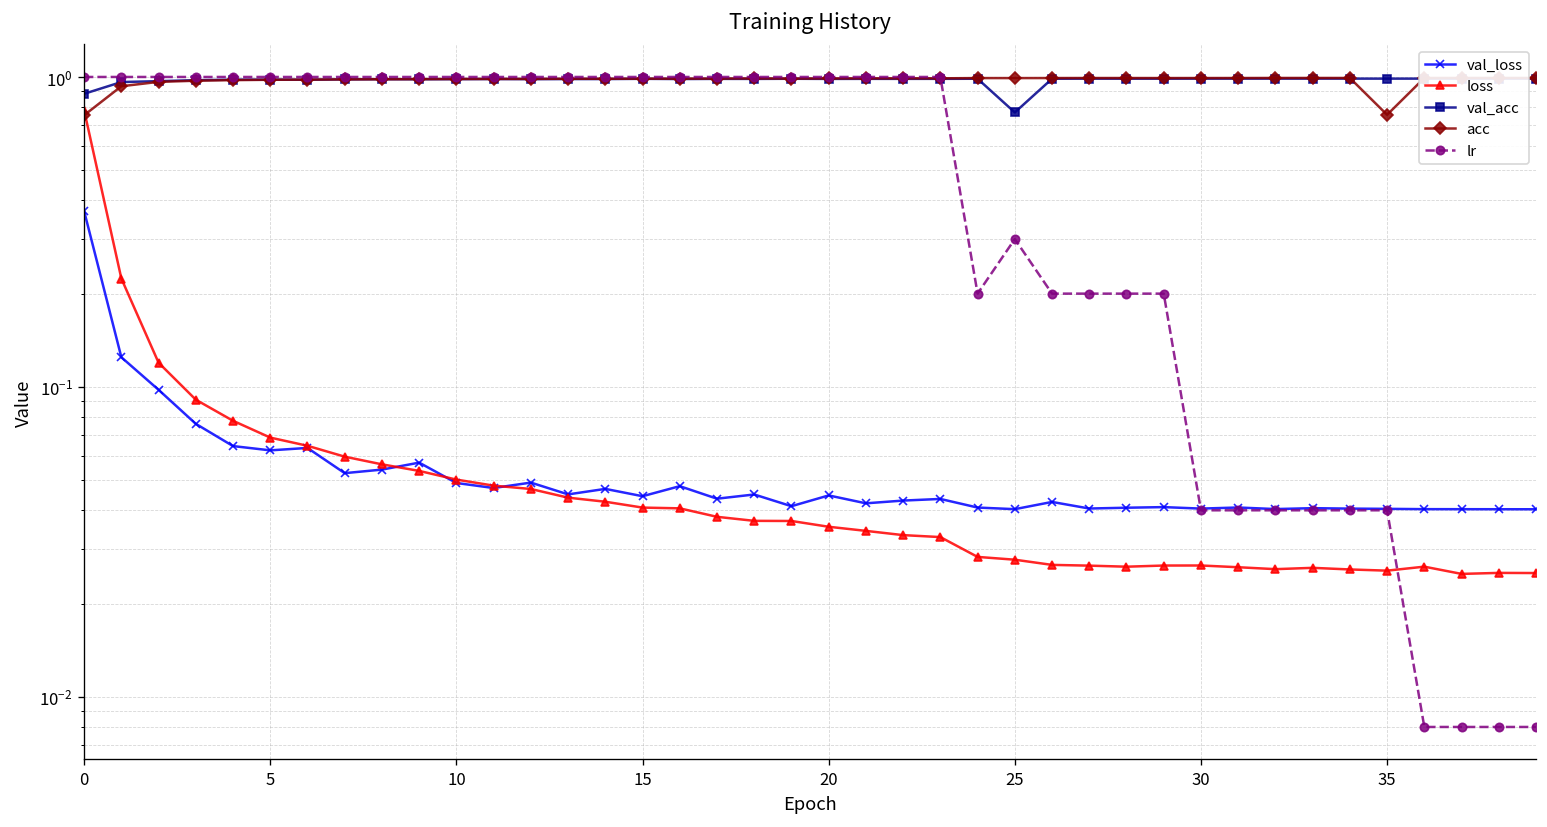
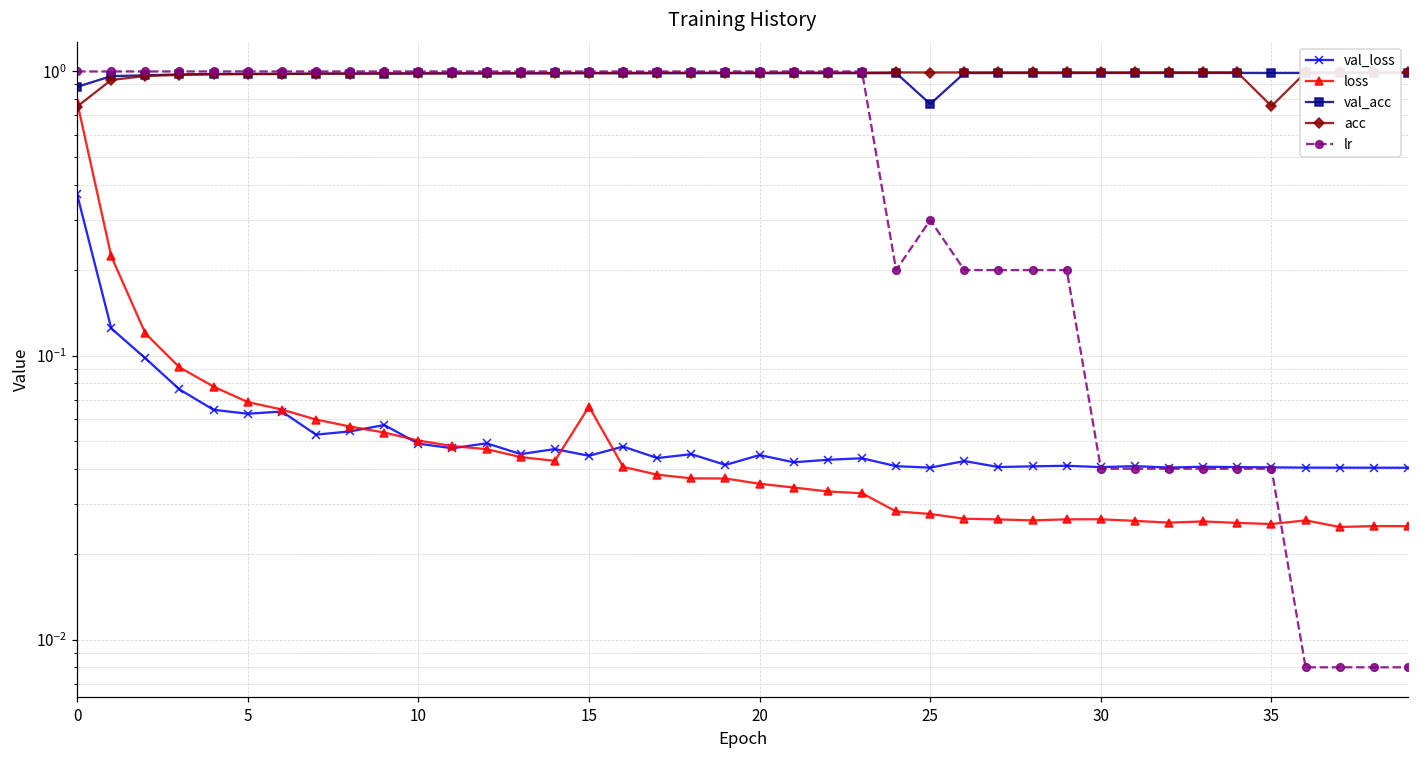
  {
    "val_loss": {
      "0": 0.37,
      "5": 0.062,
      "10": 0.049,
      "15": 0.044,
      "20": 0.045,
      "25": 0.040
    },
    "loss": {
      "0": 0.78,
      "5": 0.069,
      "10": 0.050,
-     "15": 0.041,
+     "15": 0.066,
      "20": 0.035,
      "25": 0.028,
      "30": 0.027,
      "35": 0.026
    },
    "val_acc": {
      "0": 0.88,
      "25": 0.77,
      "35": 0.99
    },
    "acc": {
      "0": 0.75,
      "25": 0.99,
      "35": 0.76
    },
    "lr": {
      "0": 1.00,
      "25": 0.30
    }
  }
